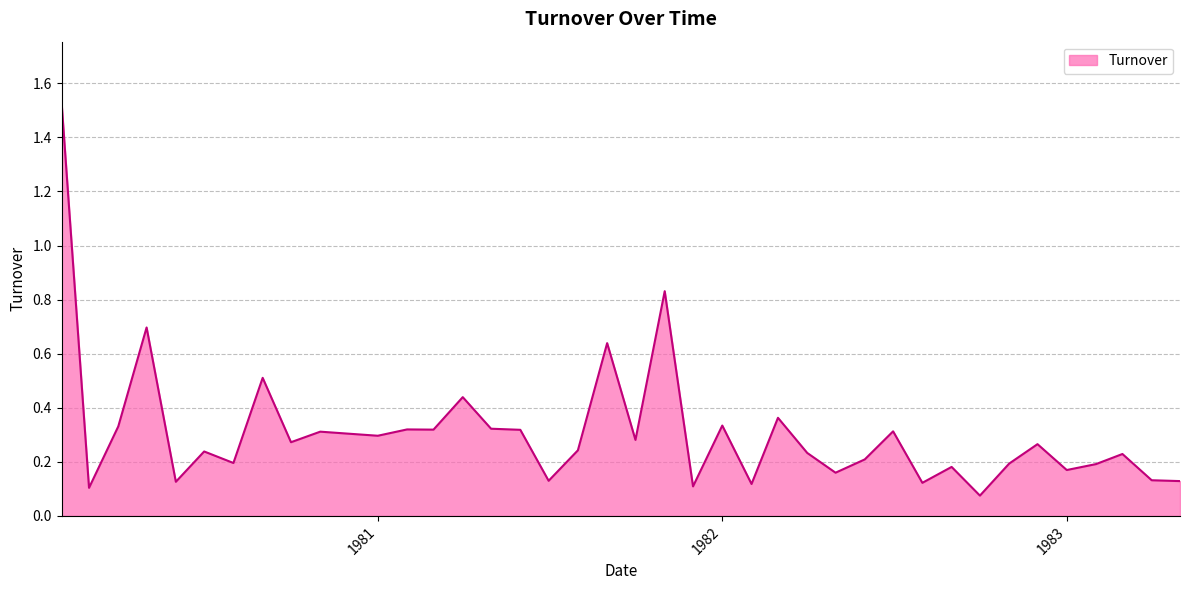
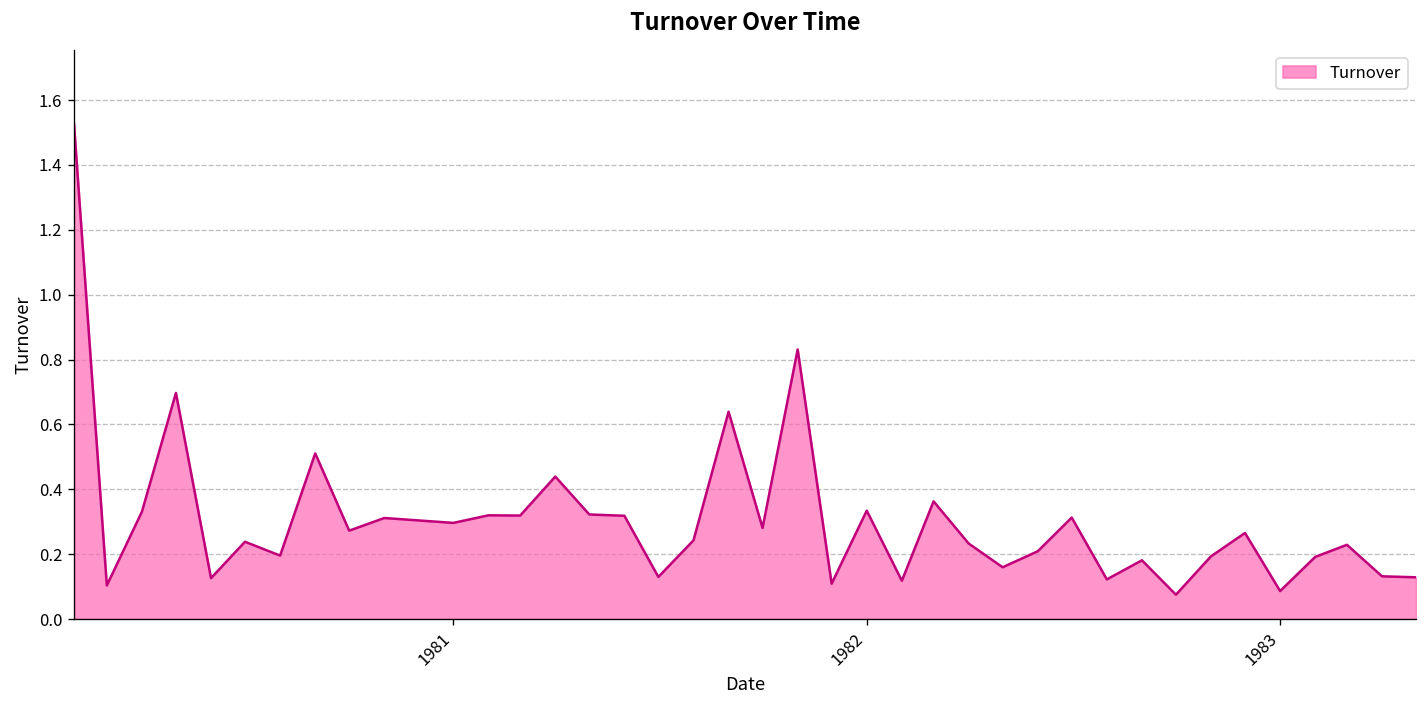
  {
    "1981": 0.30,
    "1982": 0.33,
-   "1983": 0.17
+   "1983": 0.09
  }
